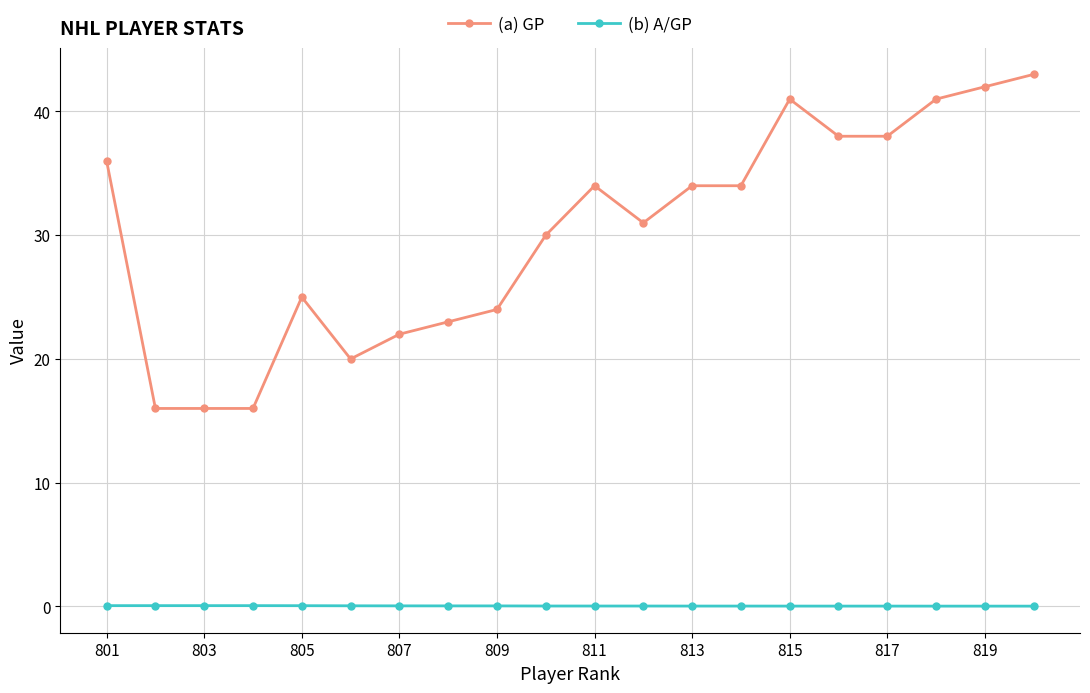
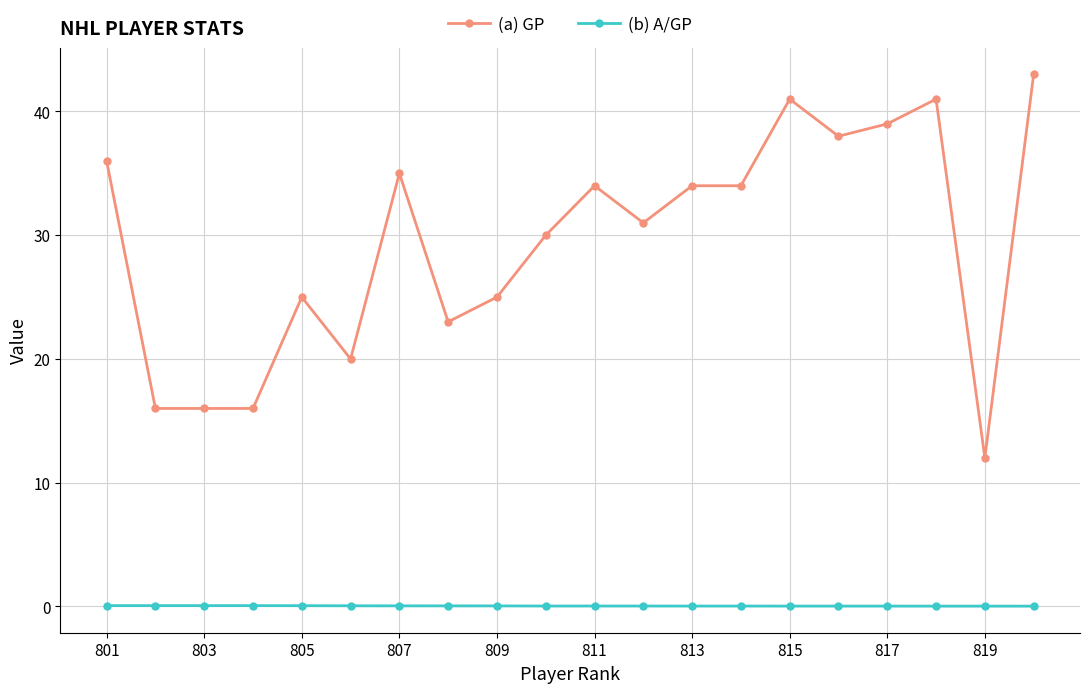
  {
    "(a) GP": {
      "801": 36,
      "803": 16,
      "805": 25,
-     "807": 22,
-     "809": 24,
+     "807": 35,
+     "809": 25,
      "811": 34,
      "813": 34,
      "815": 41,
-     "817": 38,
-     "819": 42
+     "817": 39,
+     "819": 12
    },
    "(b) A/GP": {
      "801": 0,
      "803": 0,
      "805": 0,
      "807": 0,
      "809": 0,
      "811": 0,
      "813": 0,
      "815": 0,
      "817": 0,
      "819": 0
    }
  }
